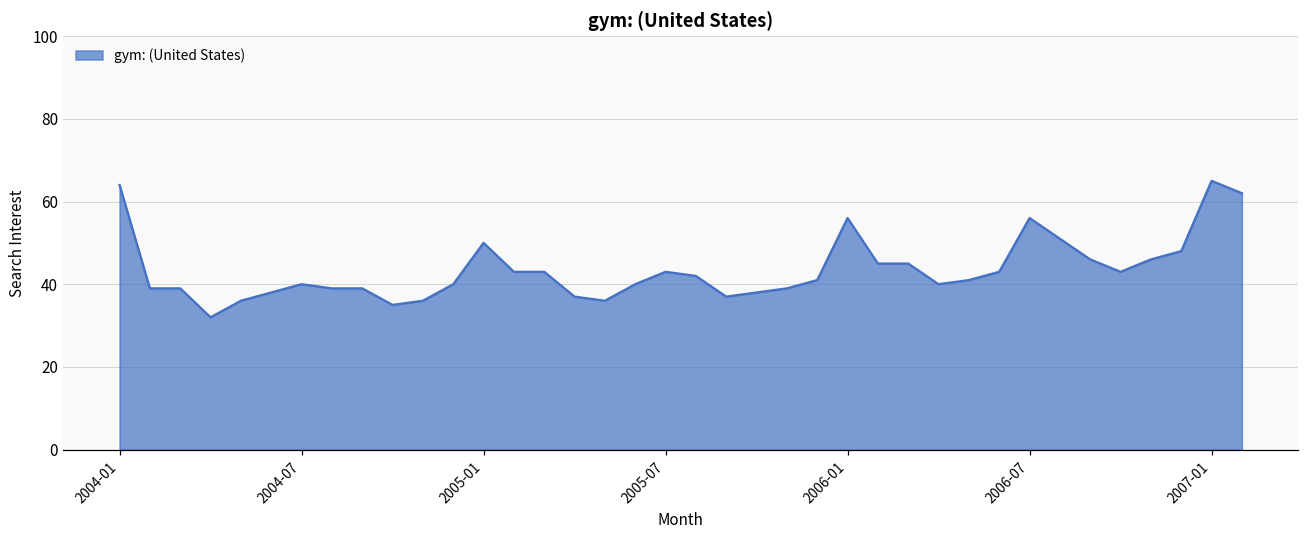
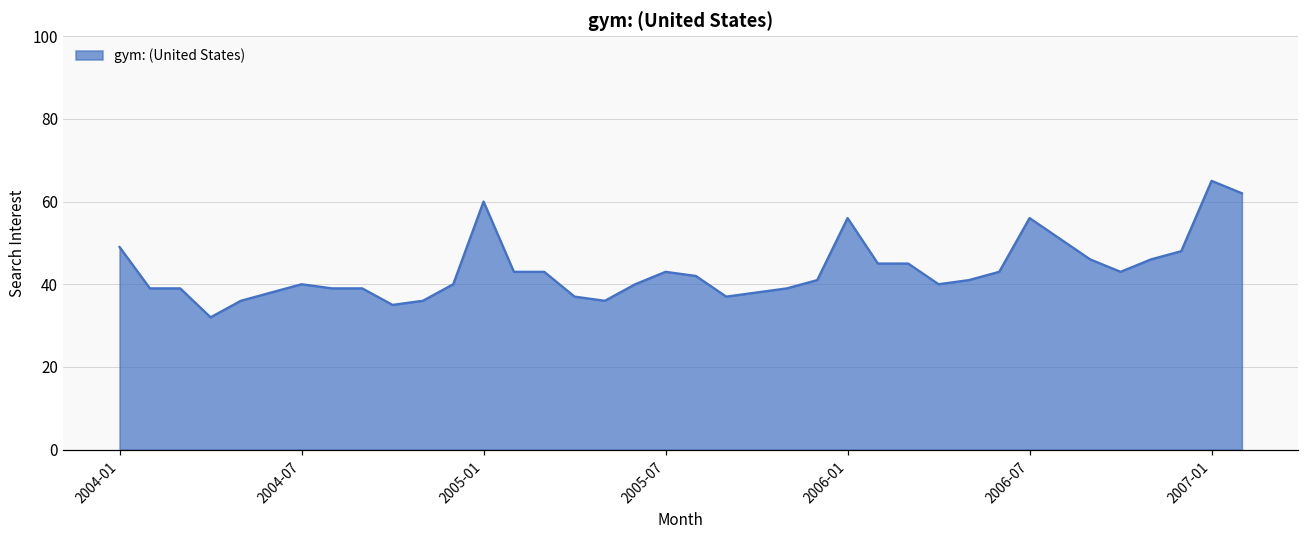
  {
-   "2004-01": 64,
+   "2004-01": 49,
    "2004-07": 40,
-   "2005-01": 50,
+   "2005-01": 60,
    "2005-07": 43,
    "2006-01": 56,
    "2006-07": 56,
    "2007-01": 65
  }
